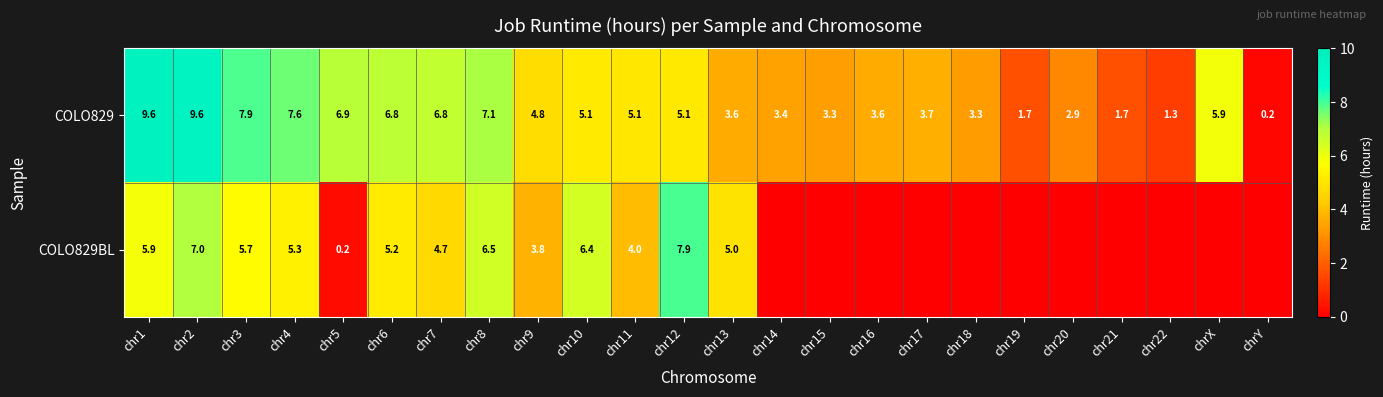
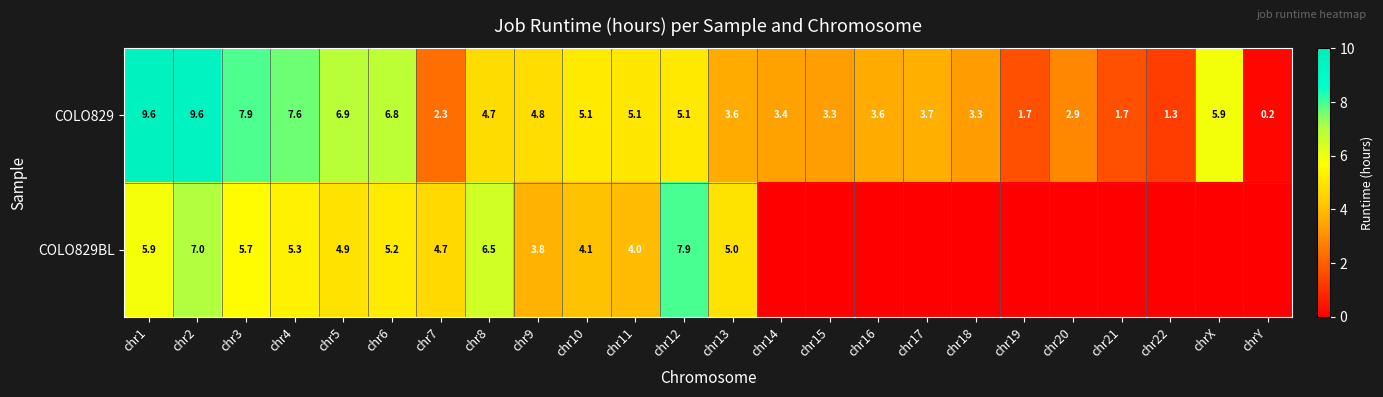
  {
    "COLO829": {
      "chr1": 9.6,
      "chr2": 9.6,
      "chr3": 7.9,
      "chr4": 7.6,
      "chr5": 6.9,
      "chr6": 6.8,
-     "chr7": 6.8,
-     "chr8": 7.1,
+     "chr7": 2.3,
+     "chr8": 4.7,
      "chr9": 4.8,
      "chr10": 5.1,
      "chr11": 5.1,
      "chr12": 5.1,
      "chr13": 3.6,
      "chr14": 3.4,
      "chr15": 3.3,
      "chr16": 3.6,
      "chr17": 3.7,
      "chr18": 3.3,
      "chr19": 1.7,
      "chr20": 2.9,
      "chr21": 1.7,
      "chr22": 1.3,
      "chrX": 5.9,
      "chrY": 0.2
    },
    "COLO829BL": {
      "chr1": 5.9,
      "chr2": 7.0,
      "chr3": 5.7,
      "chr4": 5.3,
-     "chr5": 0.2,
+     "chr5": 4.9,
      "chr6": 5.2,
      "chr7": 4.7,
      "chr8": 6.5,
      "chr9": 3.8,
-     "chr10": 6.4,
+     "chr10": 4.1,
      "chr11": 4.0,
      "chr12": 7.9,
      "chr13": 5.0
    }
  }
